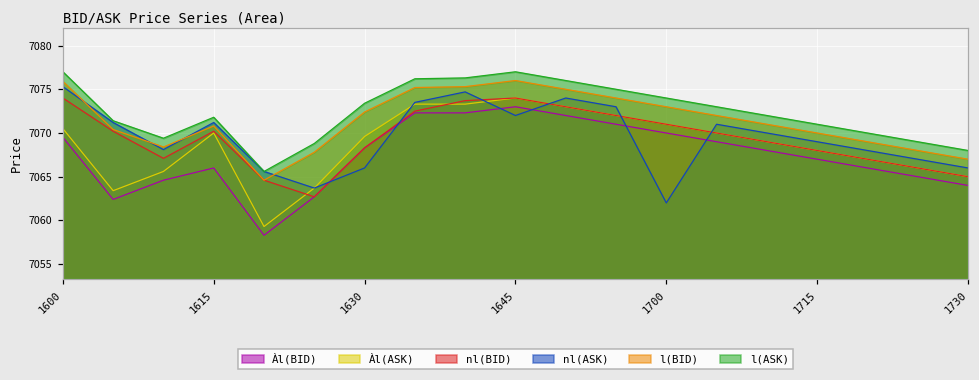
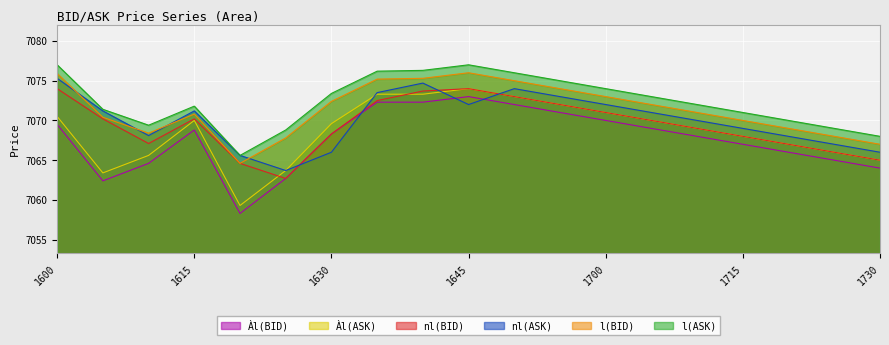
  {
    "Àl(BID)": {
      "1600": 7070,
-     "1615": 7066,
+     "1615": 7069,
      "1645": 7073,
      "1700": 7070,
      "1715": 7067,
      "1730": 7064
    },
    "nl(BID)": {
      "1600": 7074
    },
    "nl(ASK)": {
      "1600": 7075,
      "1615": 7071,
      "1630": 7066,
      "1645": 7072,
-     "1700": 7062,
+     "1700": 7072,
      "1715": 7069,
      "1730": 7066
    },
    "l(ASK)": {
      "1600": 7077,
      "1615": 7072,
      "1630": 7073,
      "1645": 7077,
      "1700": 7074,
      "1715": 7071,
      "1730": 7068
    }
  }
